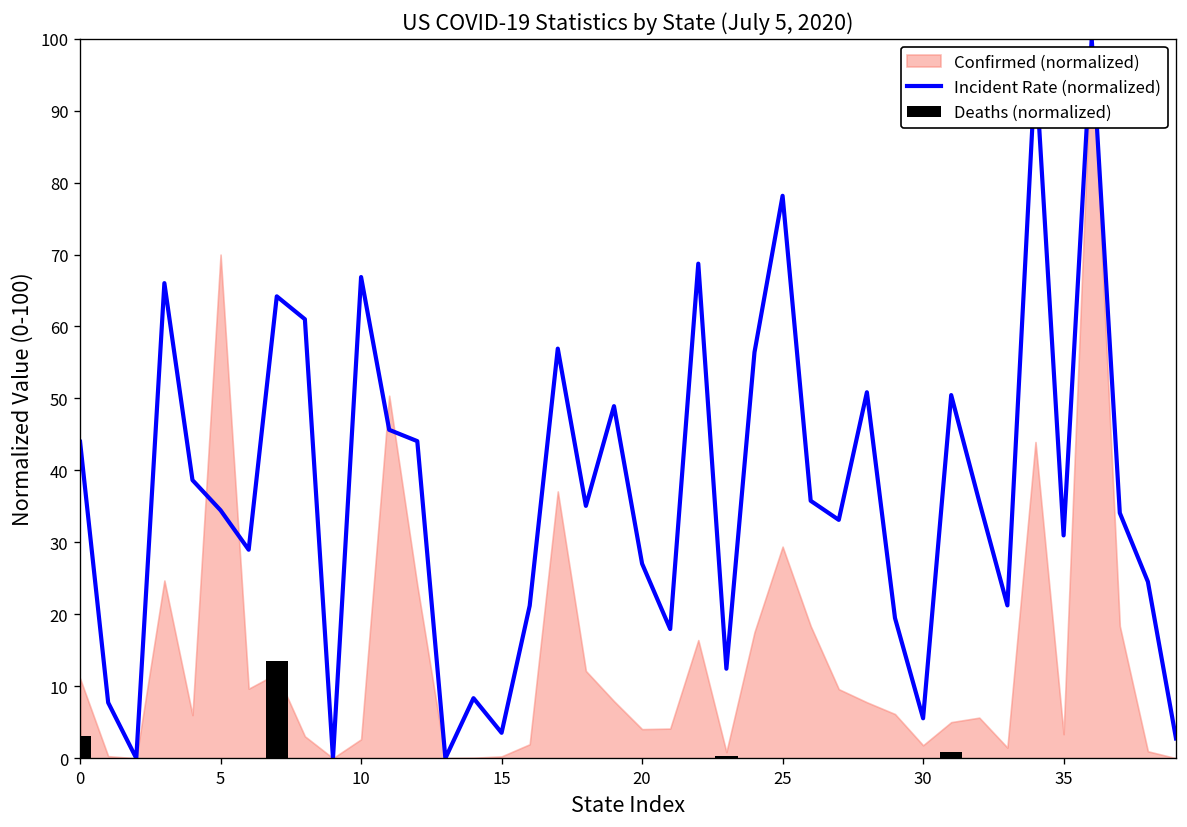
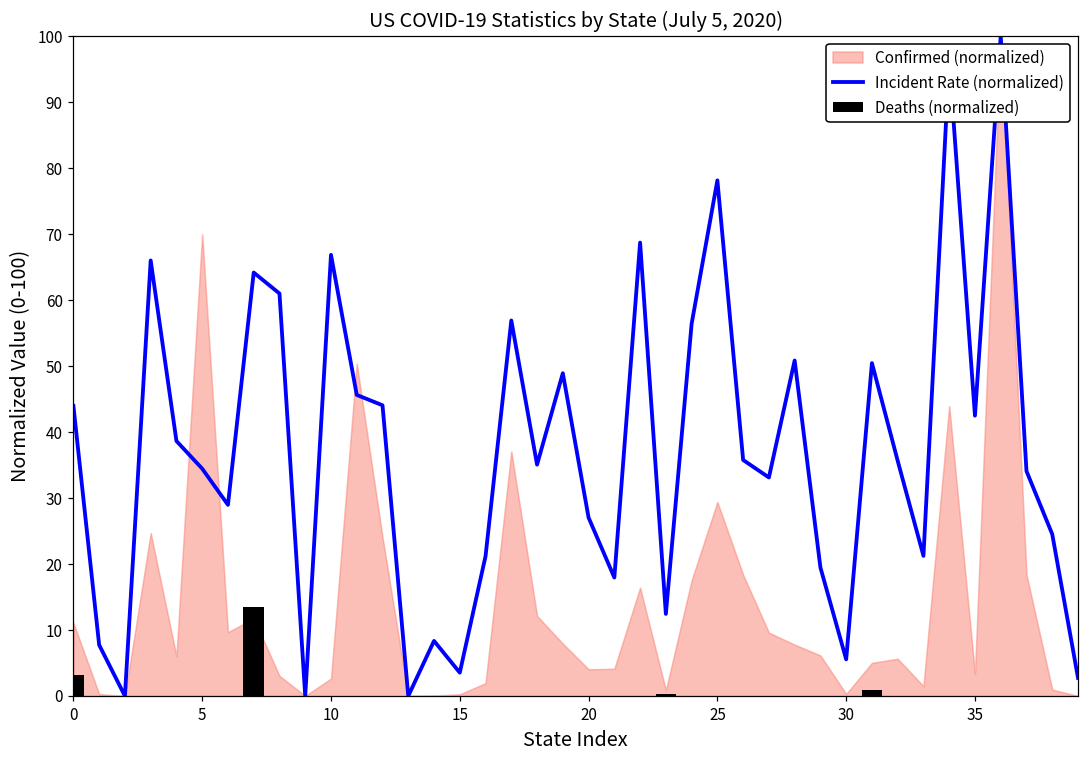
  {
    "Incident Rate (normalized)": {
      "0": 44,
      "5": 34,
      "10": 67,
      "15": 4,
      "20": 27,
      "25": 78,
      "30": 6,
-     "35": 31
+     "35": 42
    },
    "Confirmed (normalized)": {
      "0": 11,
      "5": 70,
      "10": 3,
      "20": 4,
      "25": 29,
-     "30": 2,
+     "30": 0,
      "35": 3
    }
  }
